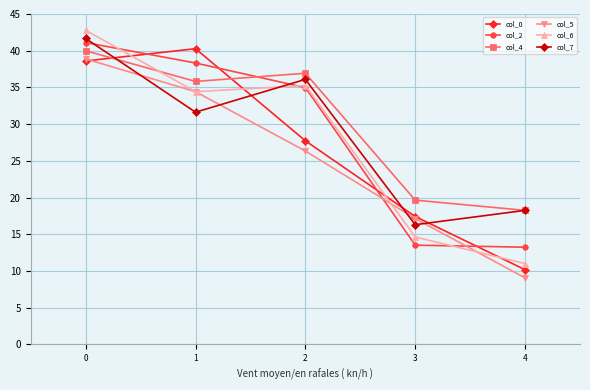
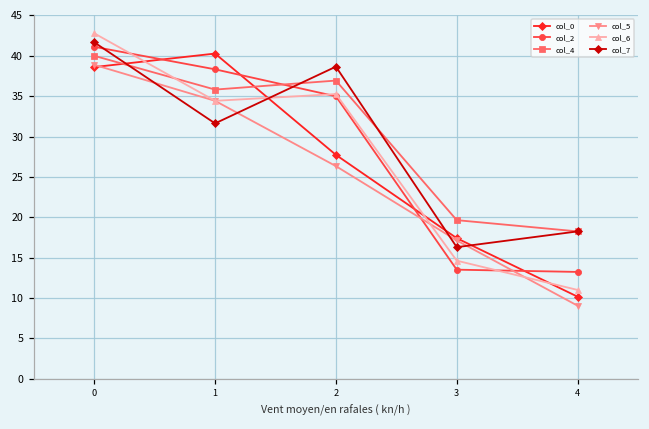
  {
    "col_7": {
      "0": 42,
      "1": 32,
-     "2": 36,
+     "2": 39,
      "3": 16
    }
  }
